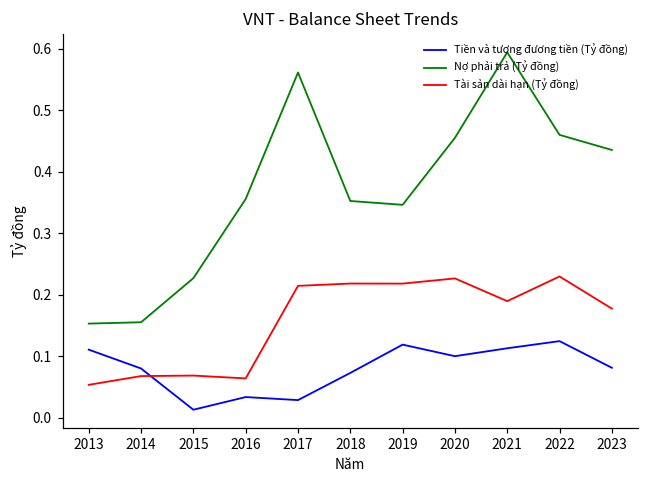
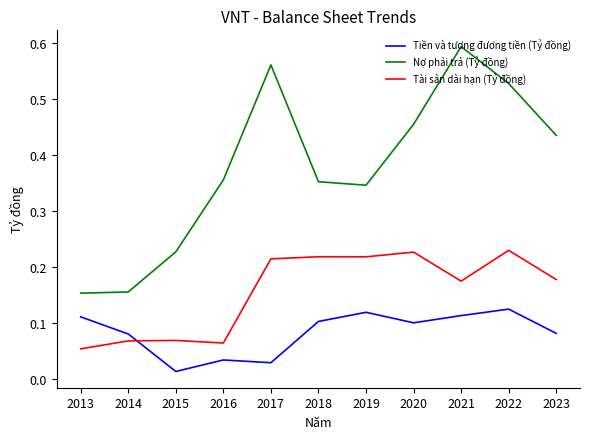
  {
    "Tiền và tương đương tiền (Tỷ đồng)": {
      "2013": 0.11,
      "2014": 0.08,
      "2015": 0.01,
      "2016": 0.03,
      "2017": 0.03,
-     "2018": 0.07,
+     "2018": 0.10,
      "2019": 0.12,
      "2020": 0.10,
      "2021": 0.11,
      "2022": 0.12,
      "2023": 0.08
    },
    "Nợ phải trả (Tỷ đồng)": {
      "2013": 0.15,
      "2014": 0.16,
      "2015": 0.23,
      "2016": 0.36,
      "2017": 0.56,
      "2018": 0.35,
      "2019": 0.35,
      "2020": 0.45,
      "2021": 0.59,
-     "2022": 0.46,
+     "2022": 0.53,
      "2023": 0.44
    },
    "Tài sản dài hạn (Tỷ đồng)": {
      "2013": 0.05,
      "2014": 0.07,
      "2015": 0.07,
      "2016": 0.06,
      "2017": 0.21,
      "2018": 0.22,
      "2019": 0.22,
      "2020": 0.23,
-     "2021": 0.19,
+     "2021": 0.17,
      "2022": 0.23,
      "2023": 0.18
    }
  }
